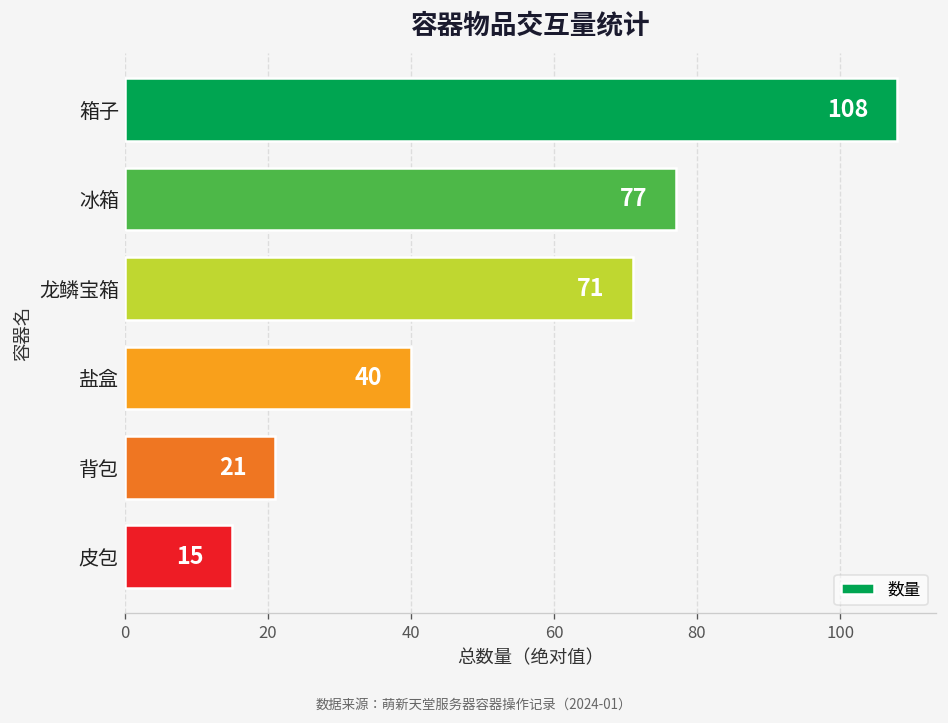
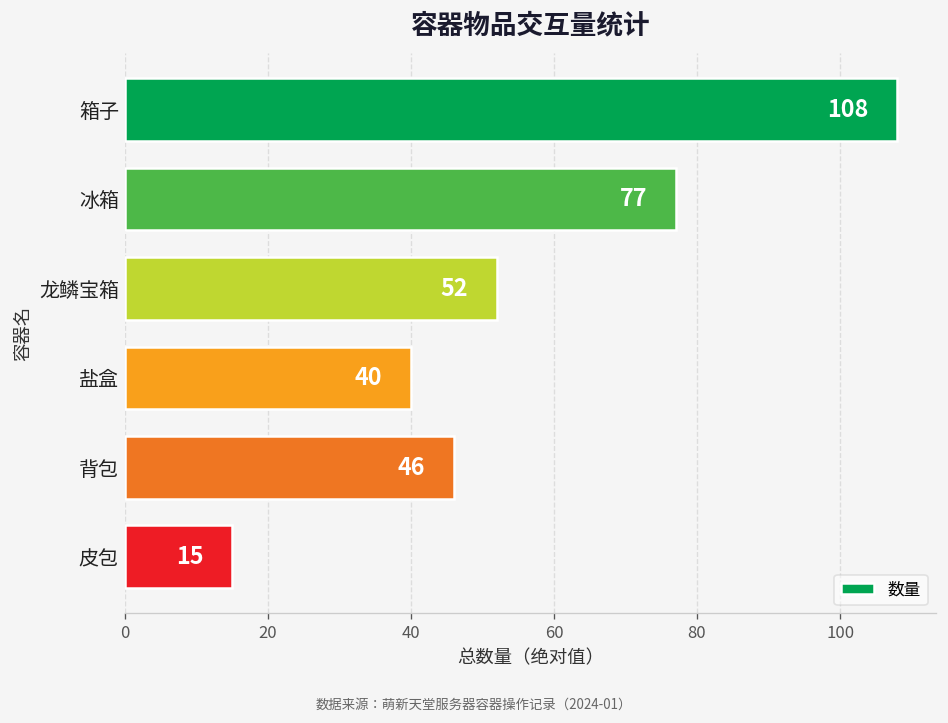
  {
    "箱子": 108,
    "冰箱": 77,
-   "龙鳞宝箱": 71,
+   "龙鳞宝箱": 52,
    "盐盒": 40,
-   "背包": 21,
+   "背包": 46,
    "皮包": 15
  }
